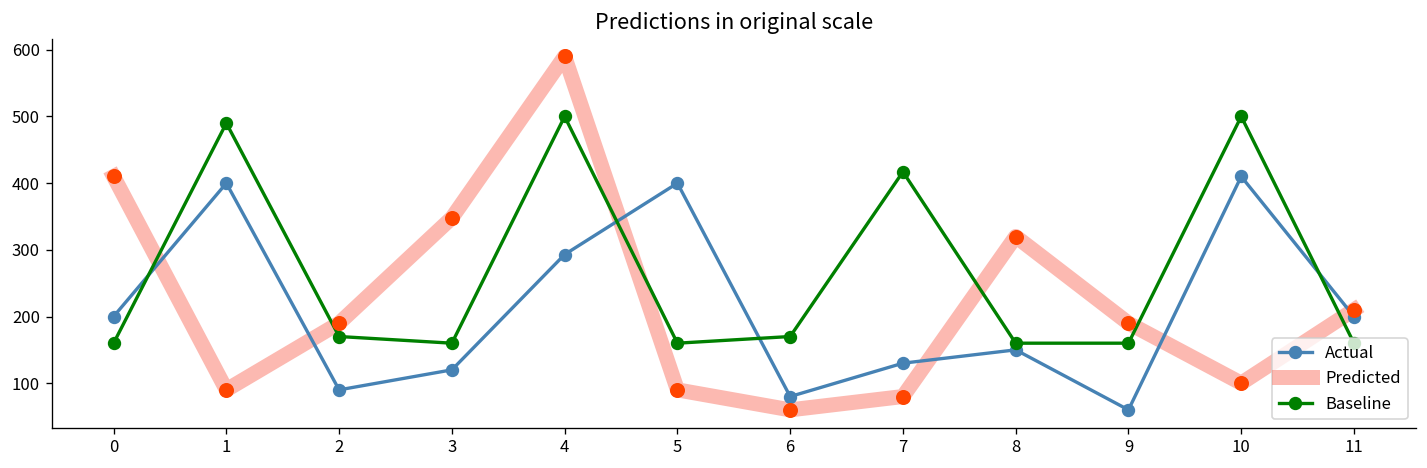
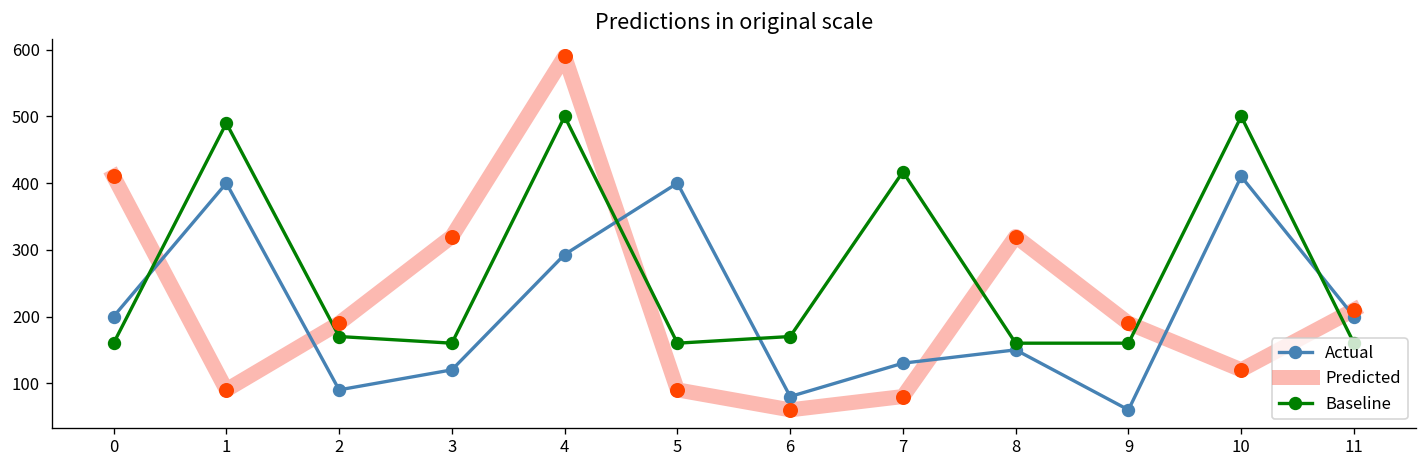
  {
    "Actual": {
      "0": 200,
      "1": 400,
      "2": 90,
      "3": 120,
      "4": 290,
      "5": 400,
      "6": 80,
      "7": 130,
      "8": 150,
      "9": 60,
      "10": 410,
      "11": 200
    },
    "Predicted": {
      "0": 410,
      "1": 90,
      "2": 190,
-     "3": 350,
+     "3": 320,
      "4": 590,
      "5": 90,
      "6": 60,
      "7": 80,
      "8": 320,
      "9": 190,
-     "10": 100,
+     "10": 120,
      "11": 210
    },
    "Baseline": {
      "0": 160,
      "1": 490,
      "2": 170,
      "3": 160,
      "4": 500,
      "5": 160,
      "6": 170,
      "7": 420,
      "8": 160,
      "9": 160,
      "10": 500
    }
  }
